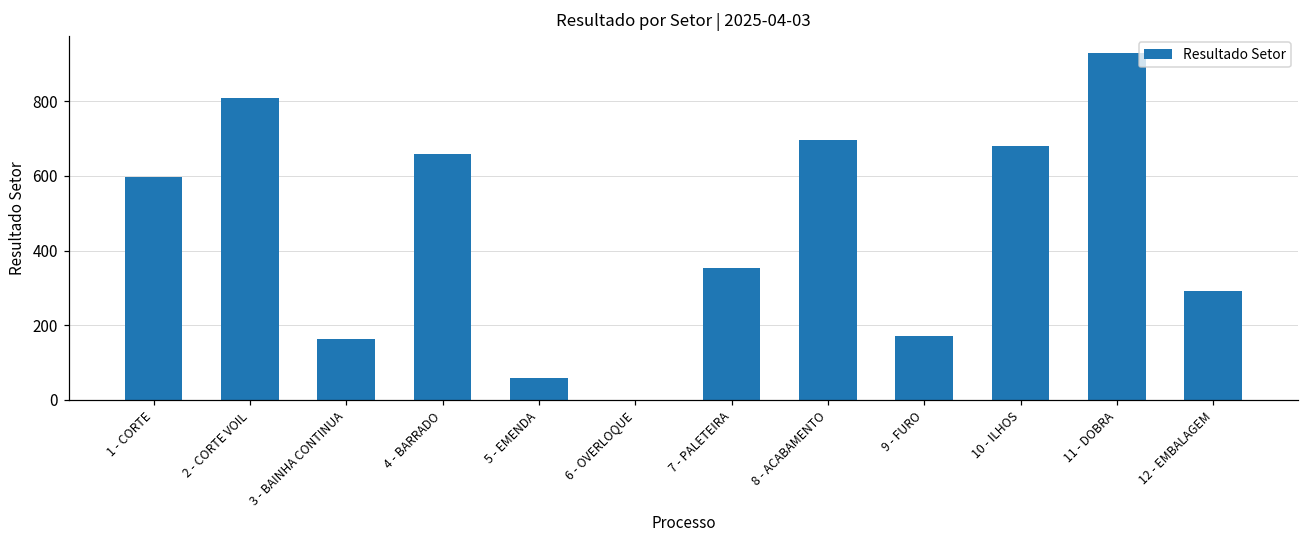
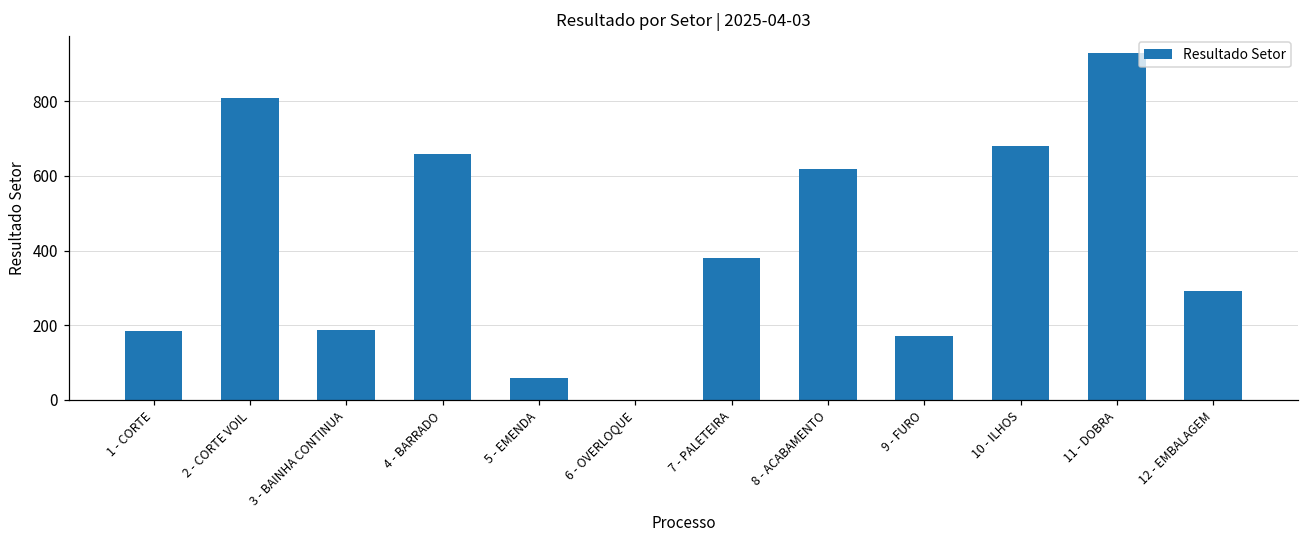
  {
-   "1 - CORTE": 600,
+   "1 - CORTE": 180,
    "2 - CORTE VOIL": 810,
-   "3 - BAINHA CONTINUA": 160,
+   "3 - BAINHA CONTINUA": 190,
    "4 - BARRADO": 660,
    "5 - EMENDA": 60,
    "6 - OVERLOQUE": 0,
-   "7 - PALETEIRA": 350,
-   "8 - ACABAMENTO": 700,
+   "7 - PALETEIRA": 380,
+   "8 - ACABAMENTO": 620,
    "9 - FURO": 170,
    "10 - ILHOS": 680,
    "11 - DOBRA": 930,
    "12 - EMBALAGEM": 290
  }
